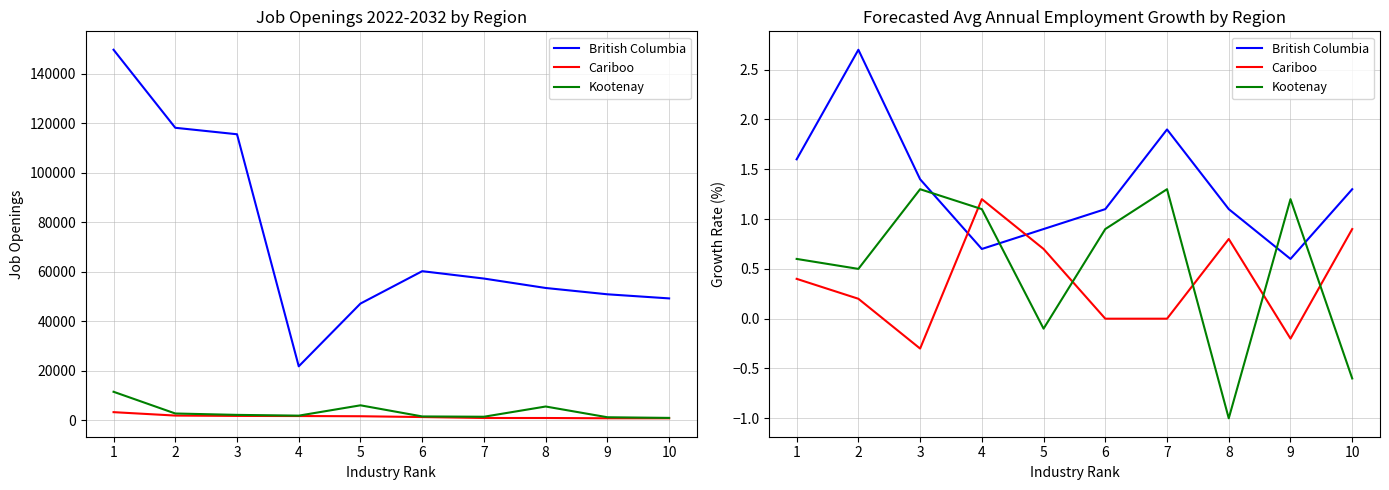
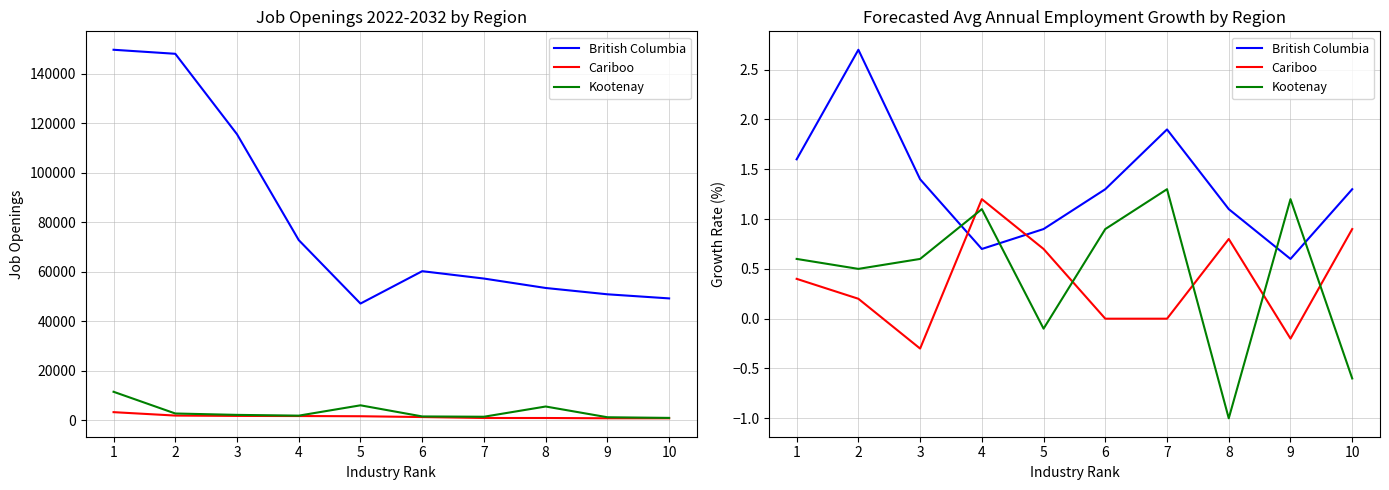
  {
    "Job Openings 2022-2032 by Region": {
      "British Columbia": {
        "1": 150000,
-       "2": 118000,
+       "2": 148000,
        "3": 116000,
-       "4": 22000,
+       "4": 73000,
        "5": 47000,
        "6": 60000,
        "7": 57000,
        "8": 53000,
        "9": 51000,
        "10": 49000
      },
      "Cariboo": {
        "1": 3000,
        "5": 2000,
        "8": 1000
      },
      "Kootenay": {
        "1": 11000,
        "5": 6000,
        "8": 6000
      }
    },
    "Forecasted Avg Annual Employment Growth by Region": {
      "British Columbia": {
        "1": 1.6,
        "2": 2.7,
        "3": 1.4,
        "4": 0.7,
        "5": 0.9,
-       "6": 1.1,
+       "6": 1.3,
        "7": 1.9,
        "8": 1.1,
        "9": 0.6,
        "10": 1.3
      },
      "Cariboo": {
        "1": 0.4,
        "2": 0.2,
        "3": -0.3,
        "4": 1.2,
        "5": 0.7,
        "6": 0.0,
        "7": 0.0,
        "8": 0.8,
        "9": -0.2,
        "10": 0.9
      },
      "Kootenay": {
        "1": 0.6,
        "2": 0.5,
-       "3": 1.3,
+       "3": 0.6,
        "4": 1.1,
        "5": -0.1,
        "6": 0.9,
        "7": 1.3,
        "8": -1.0,
        "9": 1.2,
        "10": -0.6
      }
    }
  }
